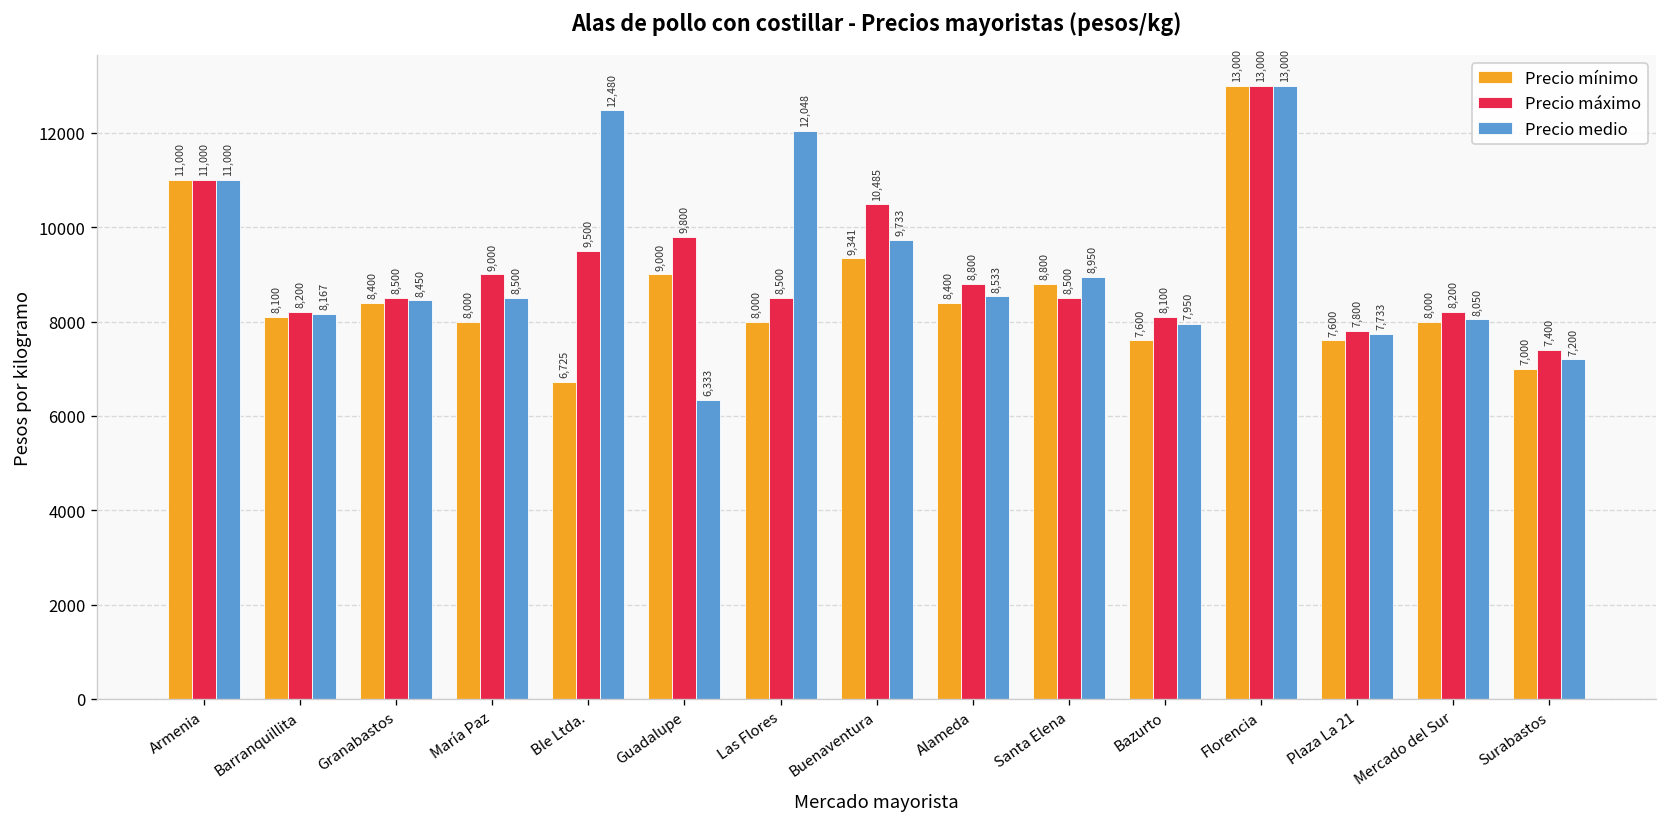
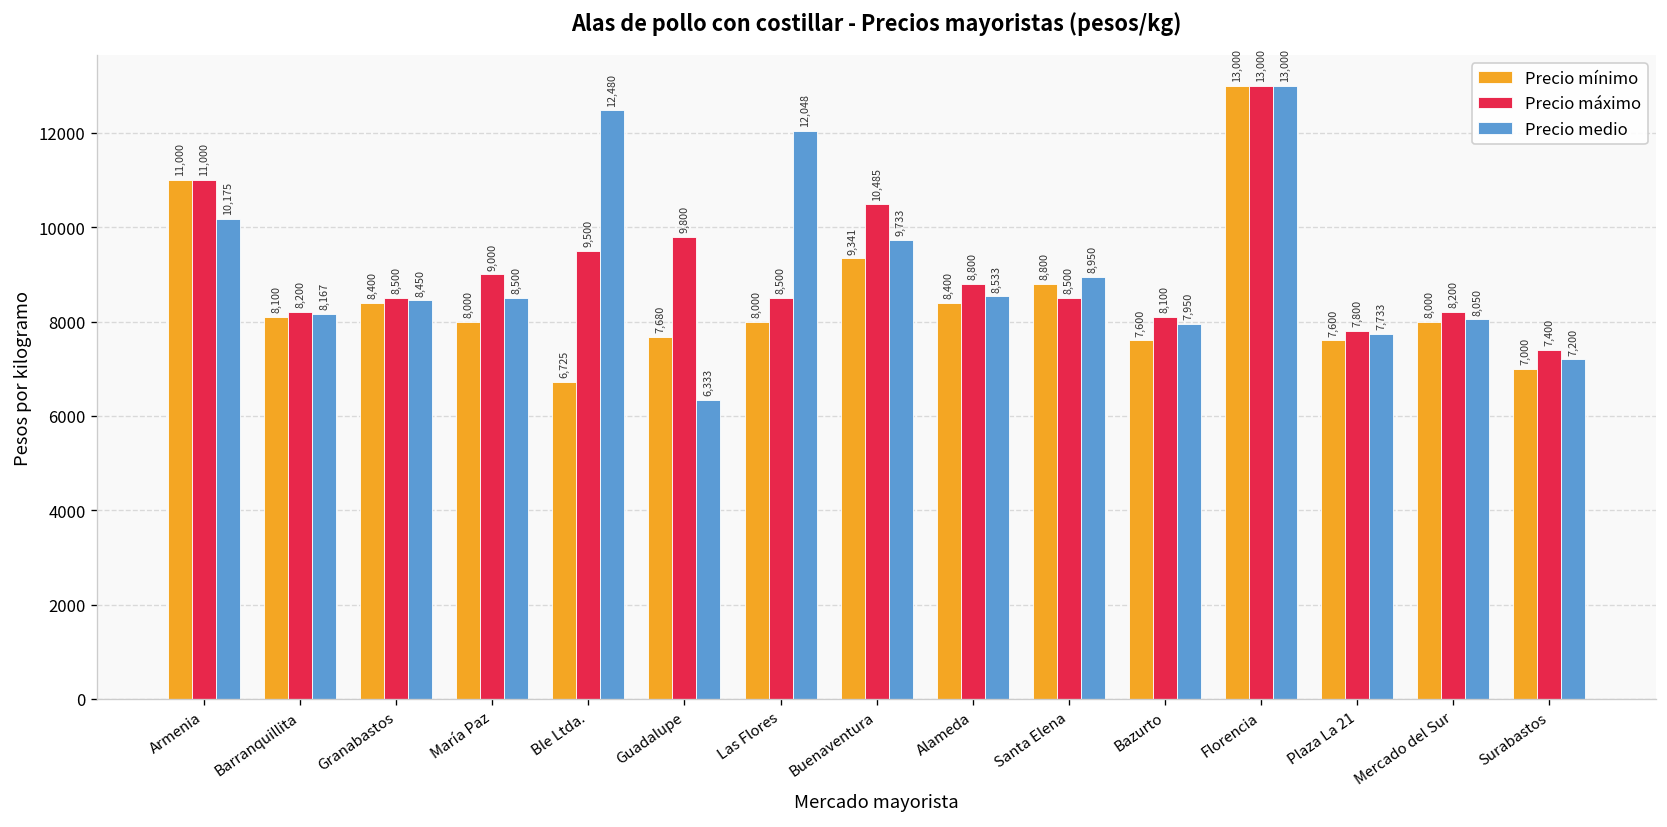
  {
    "Precio mínimo": {
      "Armenia": "11,000",
      "Barranquillita": "8,100",
      "Granabastos": "8,400",
      "María Paz": "8,000",
      "Ble Ltda.": "6,725",
-     "Guadalupe": "9,000",
+     "Guadalupe": "7,680",
      "Las Flores": "8,000",
      "Buenaventura": "9,341",
      "Alameda": "8,400",
      "Santa Elena": "8,800",
      "Bazurto": "7,600",
      "Florencia": "13,000",
      "Plaza La 21": "7,600",
      "Mercado del Sur": "8,000",
      "Surabastos": "7,000"
    },
    "Precio máximo": {
      "Armenia": "11,000",
      "Barranquillita": "8,200",
      "Granabastos": "8,500",
      "María Paz": "9,000",
      "Ble Ltda.": "9,500",
      "Guadalupe": "9,800",
      "Las Flores": "8,500",
      "Buenaventura": "10,485",
      "Alameda": "8,800",
      "Santa Elena": "8,500",
      "Bazurto": "8,100",
      "Florencia": "13,000",
      "Plaza La 21": "7,800",
      "Mercado del Sur": "8,200",
      "Surabastos": "7,400"
    },
    "Precio medio": {
-     "Armenia": "11,000",
+     "Armenia": "10,175",
      "Barranquillita": "8,167",
      "Granabastos": "8,450",
      "María Paz": "8,500",
      "Ble Ltda.": "12,480",
      "Guadalupe": "6,333",
      "Las Flores": "12,048",
      "Buenaventura": "9,733",
      "Alameda": "8,533",
      "Santa Elena": "8,950",
      "Bazurto": "7,950",
      "Florencia": "13,000",
      "Plaza La 21": "7,733",
      "Mercado del Sur": "8,050",
      "Surabastos": "7,200"
    }
  }
